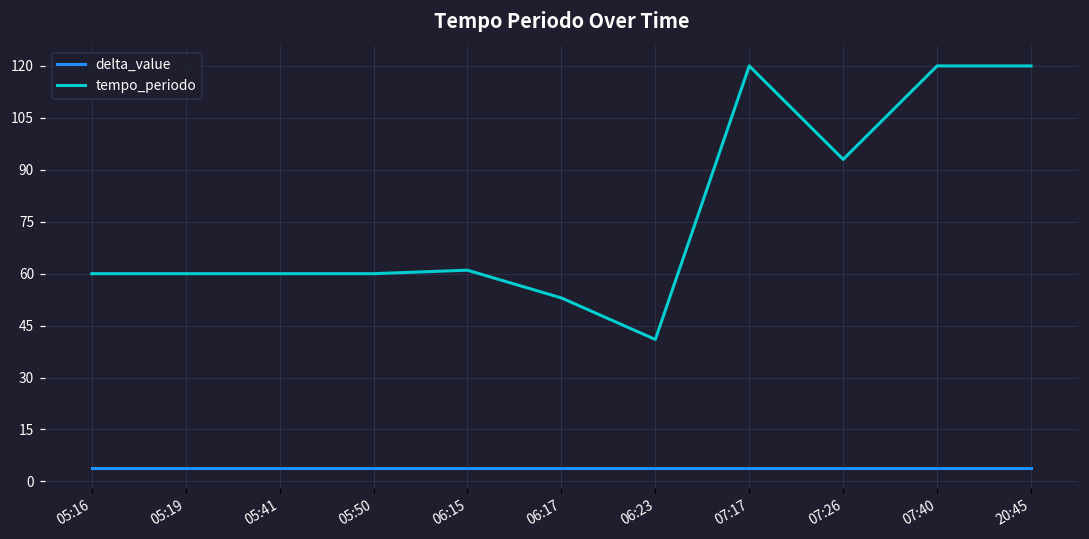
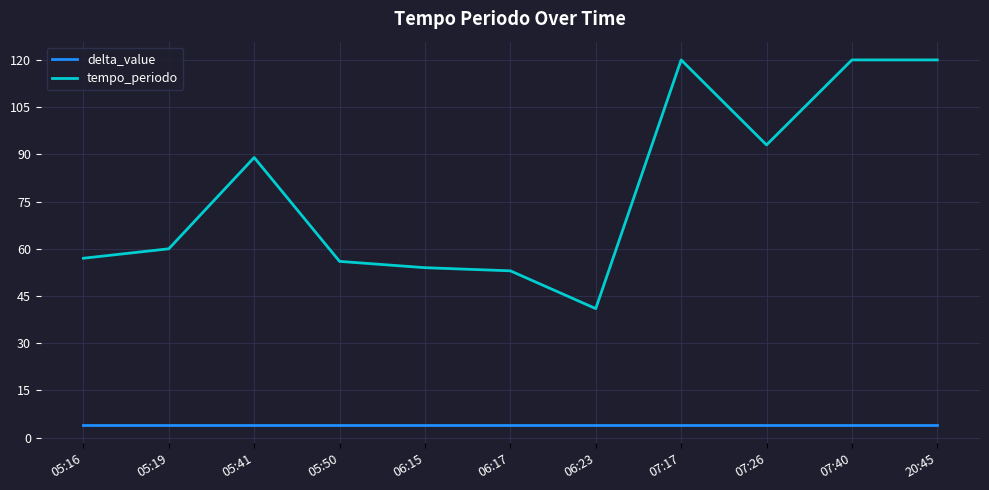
  {
    "delta_value": {
      "05:16": 4,
      "05:19": 4,
      "05:41": 4,
      "05:50": 4,
      "06:15": 4,
      "06:17": 4,
      "06:23": 4,
      "07:17": 4,
      "07:26": 4,
      "07:40": 4,
      "20:45": 4
    },
    "tempo_periodo": {
-     "05:16": 60,
+     "05:16": 57,
      "05:19": 60,
-     "05:41": 60,
-     "05:50": 60,
-     "06:15": 61,
+     "05:41": 89,
+     "05:50": 56,
+     "06:15": 54,
      "06:17": 53,
      "06:23": 41,
      "07:17": 120,
      "07:26": 93,
      "07:40": 120,
      "20:45": 120
    }
  }
